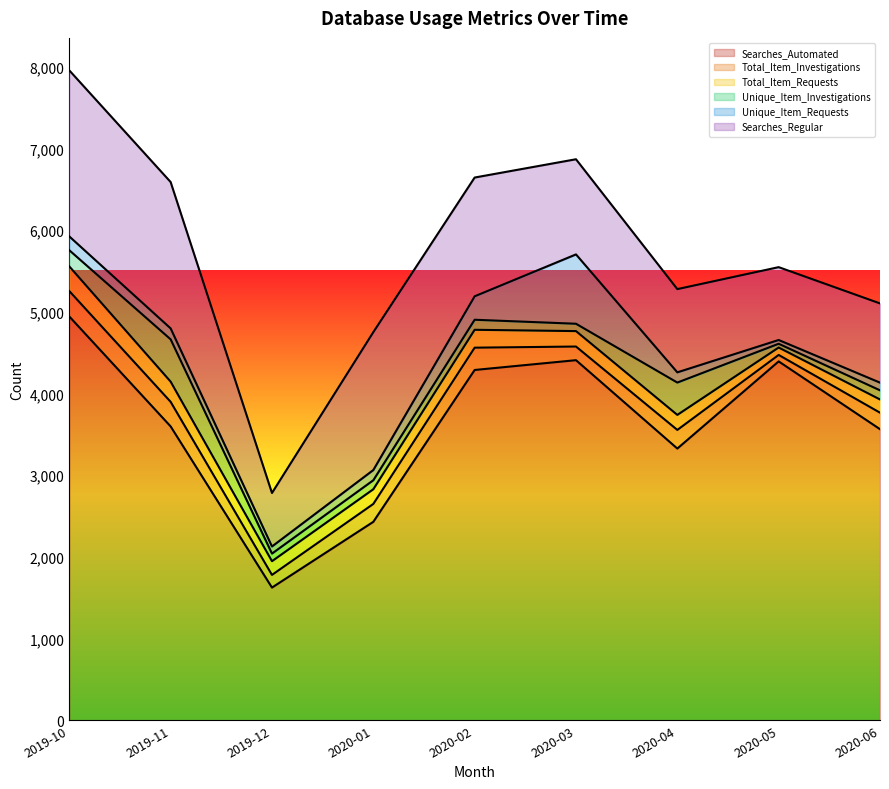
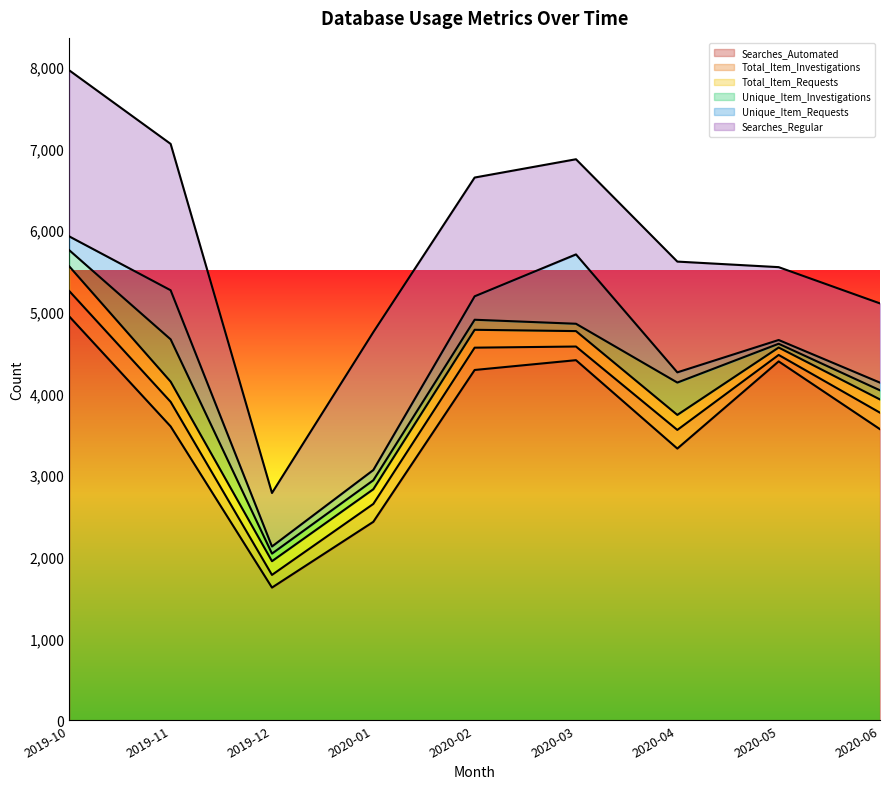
  {
    "Unique_Item_Investigations": {
      "2019-10": "200",
      "2019-11": "500",
      "2019-12": "100",
      "2020-01": "100",
      "2020-02": "100",
      "2020-03": "100",
      "2020-04": "400",
      "2020-05": "0",
      "2020-06": "100"
    },
    "Unique_Item_Requests": {
      "2019-10": "200",
-     "2019-11": "100",
+     "2019-11": "600",
      "2019-12": "100",
      "2020-01": "100",
      "2020-02": "300",
      "2020-03": "800",
      "2020-04": "100",
      "2020-05": "0",
      "2020-06": "100"
    },
    "Searches_Regular": {
      "2019-10": "2,000",
      "2019-11": "1,800",
      "2019-12": "700",
      "2020-01": "1,700",
      "2020-02": "1,500",
      "2020-03": "1,200",
-     "2020-04": "1,000",
+     "2020-04": "1,400",
      "2020-05": "900",
      "2020-06": "1,000"
    }
  }
